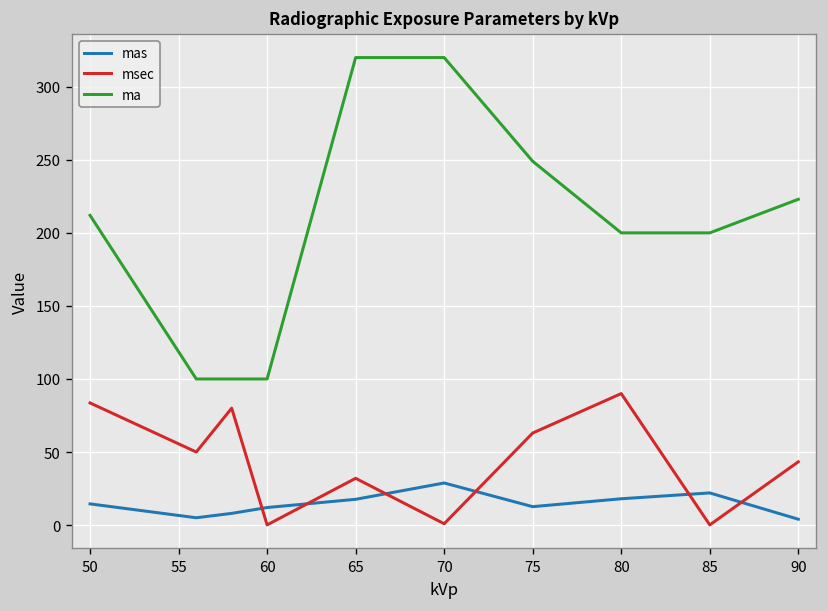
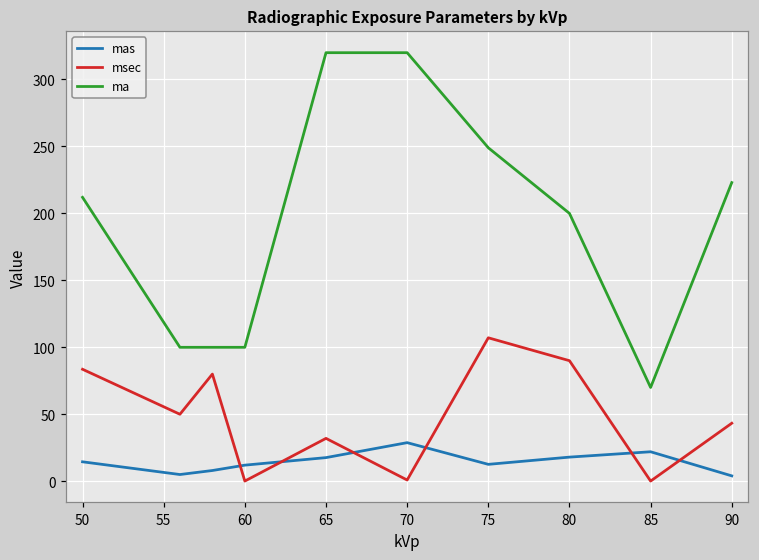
  {
    "mas": {
      "50": 15,
      "60": 12,
      "65": 18,
      "70": 29,
      "75": 13,
      "80": 18,
      "85": 22,
      "90": 4
    },
    "msec": {
      "50": 84,
      "60": 0,
      "65": 32,
      "70": 1,
-     "75": 63,
+     "75": 107,
      "80": 90,
      "85": 0,
      "90": 43
    },
    "ma": {
      "50": 212,
      "60": 100,
      "65": 320,
      "70": 320,
      "75": 249,
      "80": 200,
-     "85": 200,
+     "85": 70,
      "90": 223
    }
  }
